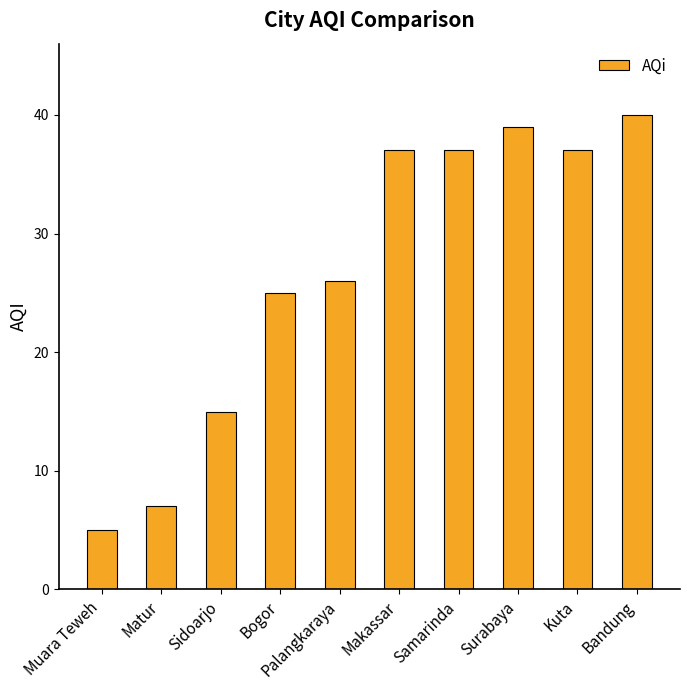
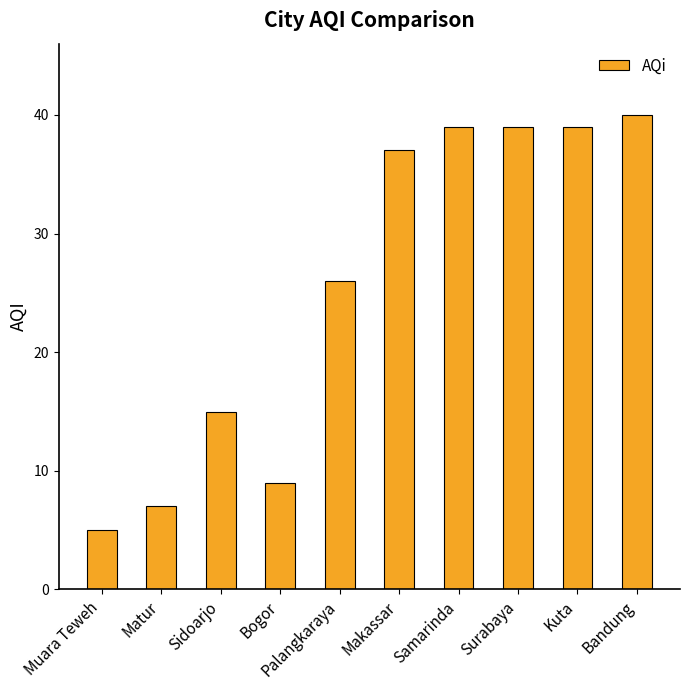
  {
    "Muara Teweh": 5,
    "Matur": 7,
    "Sidoarjo": 15,
-   "Bogor": 25,
+   "Bogor": 9,
    "Palangkaraya": 26,
    "Makassar": 37,
-   "Samarinda": 37,
+   "Samarinda": 39,
    "Surabaya": 39,
-   "Kuta": 37,
+   "Kuta": 39,
    "Bandung": 40
  }
